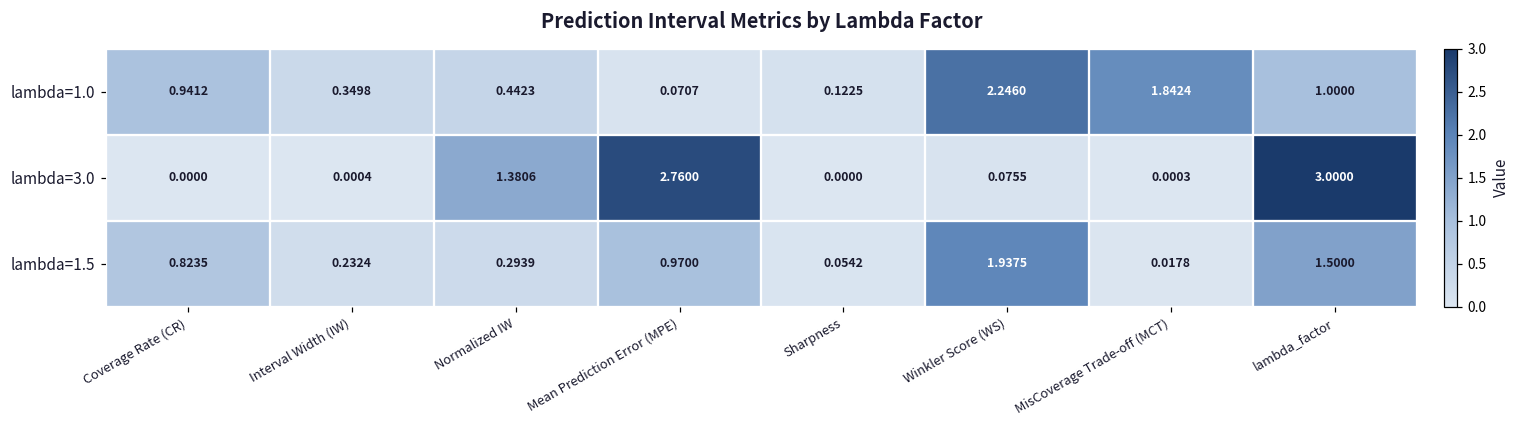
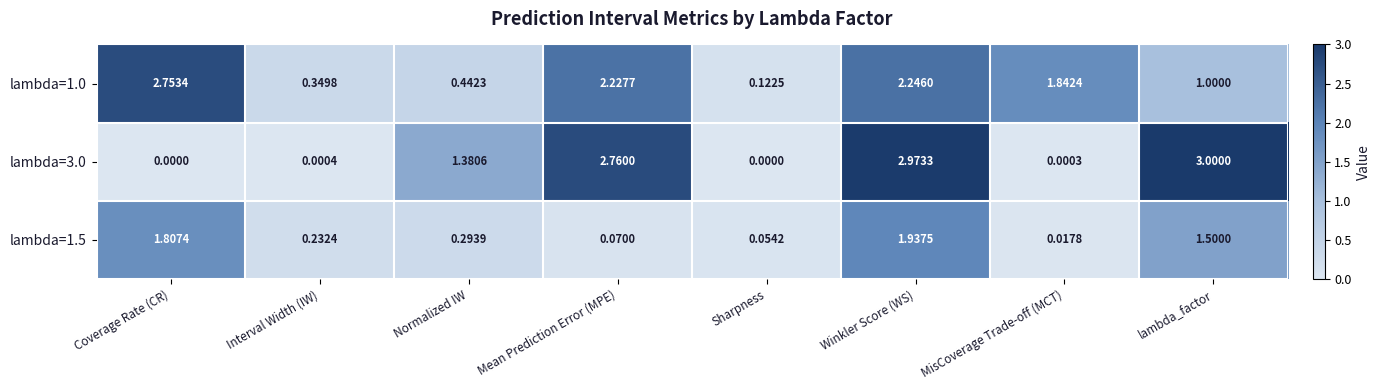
  {
    "lambda=1.0": {
-     "Coverage Rate (CR)": 0.9412,
+     "Coverage Rate (CR)": 2.7534,
      "Interval Width (IW)": 0.3498,
      "Normalized IW": 0.4423,
-     "Mean Prediction Error (MPE)": 0.0707,
+     "Mean Prediction Error (MPE)": 2.2277,
      "Sharpness": 0.1225,
      "Winkler Score (WS)": 2.2460,
      "MisCoverage Trade-off (MCT)": 1.8424,
      "lambda_factor": 1.0000
    },
    "lambda=3.0": {
      "Coverage Rate (CR)": 0.0000,
      "Interval Width (IW)": 0.0004,
      "Normalized IW": 1.3806,
      "Mean Prediction Error (MPE)": 2.7600,
      "Sharpness": 0.0000,
-     "Winkler Score (WS)": 0.0755,
+     "Winkler Score (WS)": 2.9733,
      "MisCoverage Trade-off (MCT)": 0.0003,
      "lambda_factor": 3.0000
    },
    "lambda=1.5": {
-     "Coverage Rate (CR)": 0.8235,
+     "Coverage Rate (CR)": 1.8074,
      "Interval Width (IW)": 0.2324,
      "Normalized IW": 0.2939,
-     "Mean Prediction Error (MPE)": 0.9700,
+     "Mean Prediction Error (MPE)": 0.0700,
      "Sharpness": 0.0542,
      "Winkler Score (WS)": 1.9375,
      "MisCoverage Trade-off (MCT)": 0.0178,
      "lambda_factor": 1.5000
    }
  }
